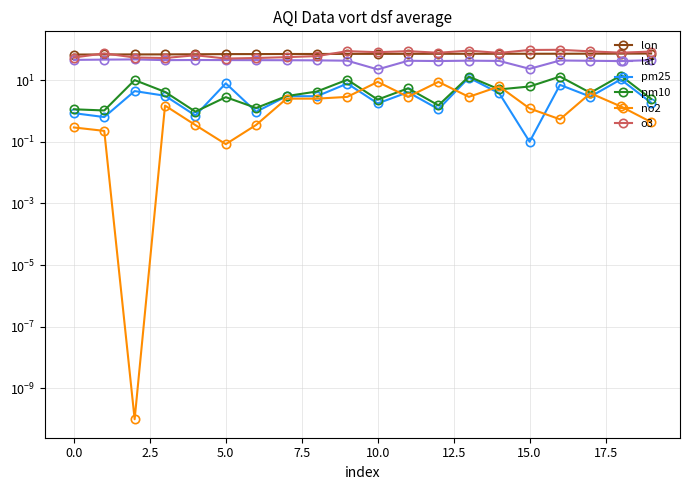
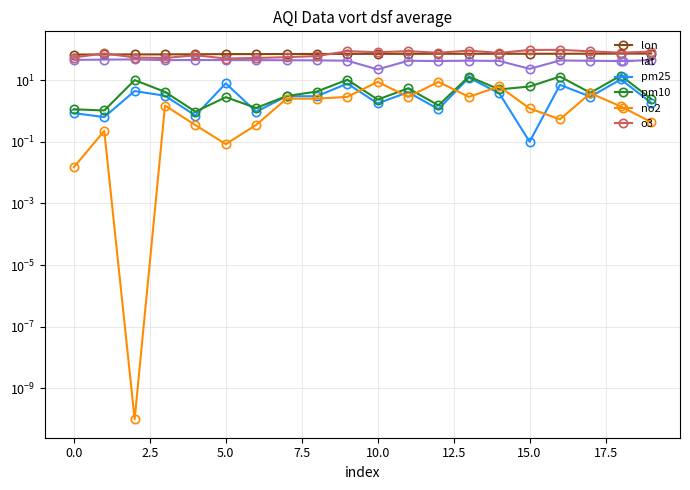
  {
    "lon": {
      "0.0": 70,
      "5.0": 70,
      "15.0": 70
    },
    "lat": {
      "10.0": 20,
      "15.0": 20
    },
    "pm25": {
      "0.0": 0.8,
      "5.0": 8,
      "10.0": 2,
      "15.0": 0.10
    },
    "pm10": {
      "0.0": 1.1,
      "5.0": 3,
      "10.0": 2,
      "15.0": 6
    },
    "no2": {
-     "0.0": 0.3,
+     "0.0": 0.01,
      "5.0": 0.08,
      "10.0": 9,
      "15.0": 1.2
    },
    "o3": {
      "15.0": 90
    }
  }
